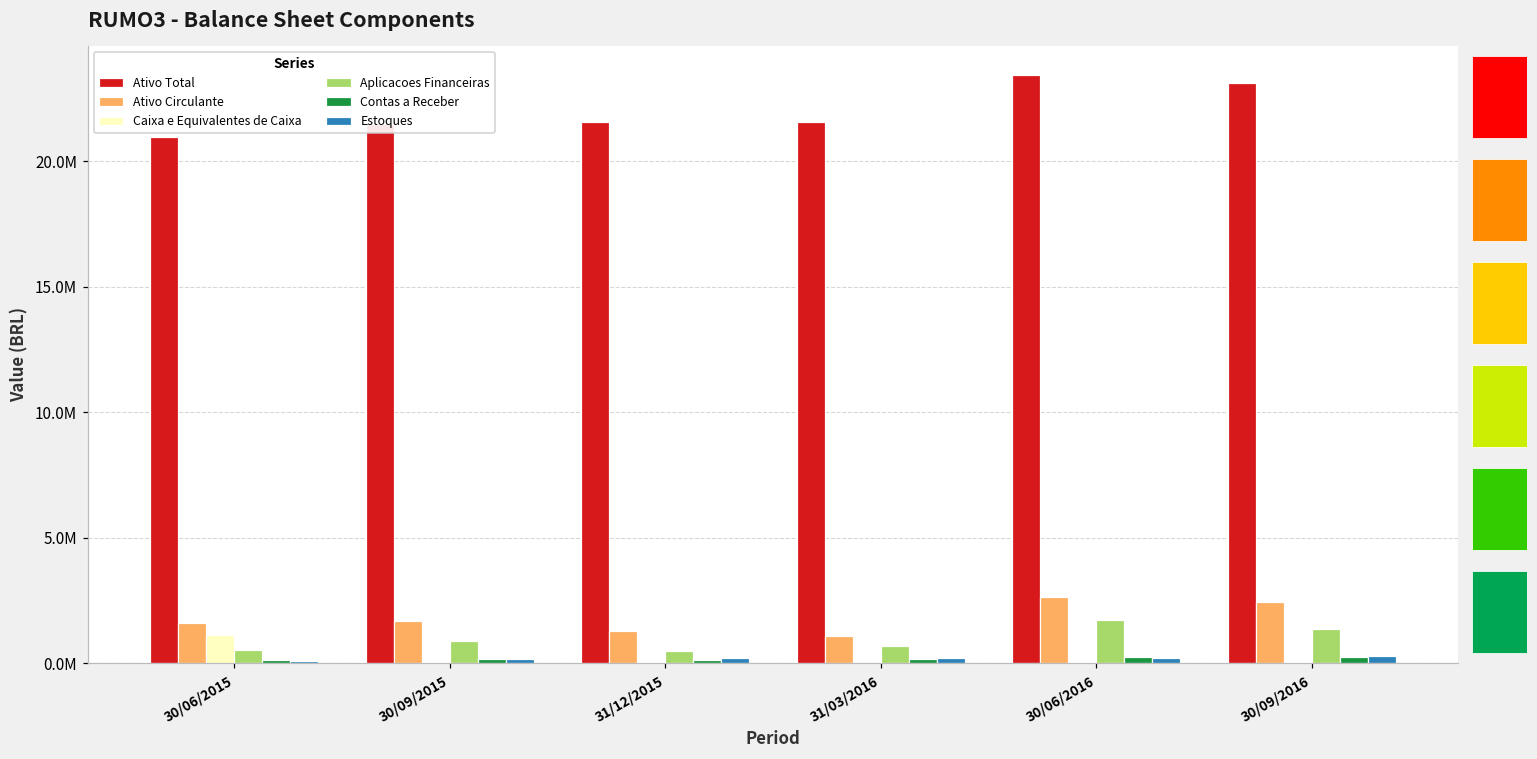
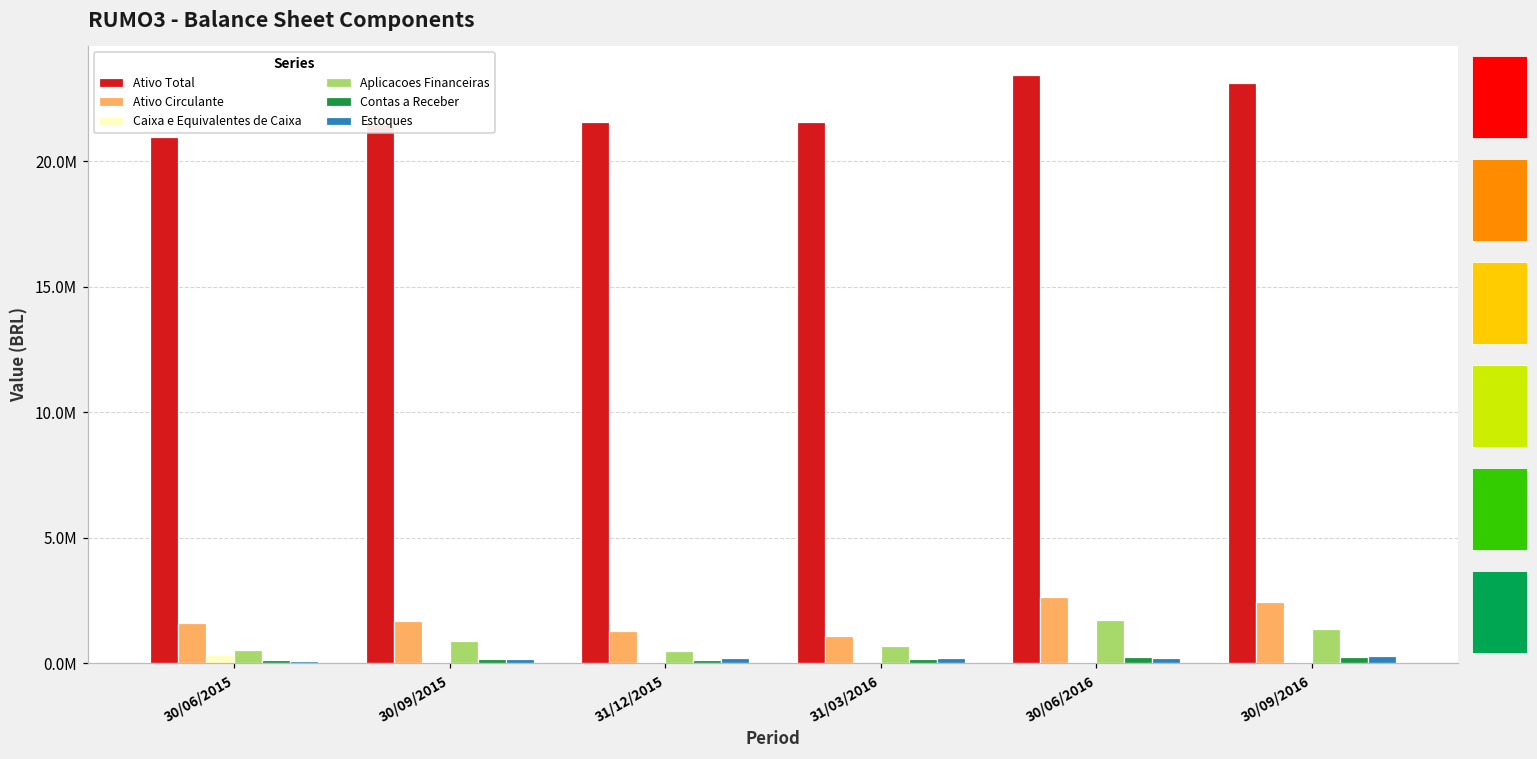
  {
    "Ativo Total": {
      "30/06/2015": 21000000,
      "31/12/2015": 21600000,
      "31/03/2016": 21600000,
      "30/06/2016": 23400000,
      "30/09/2016": 23100000
    },
    "Ativo Circulante": {
      "30/06/2015": 1600000,
      "30/09/2015": 1700000,
      "31/12/2015": 1300000,
      "31/03/2016": 1100000,
      "30/06/2016": 2600000,
      "30/09/2016": 2500000
    },
    "Caixa e Equivalentes de Caixa": {
-     "30/06/2015": 1100000
+     "30/06/2015": 300000
    },
    "Aplicacoes Financeiras": {
      "30/06/2015": 500000,
      "30/09/2015": 900000,
      "31/12/2015": 500000,
      "31/03/2016": 700000,
      "30/06/2016": 1700000,
      "30/09/2016": 1400000
    },
    "Contas a Receber": {
      "30/06/2015": 200000,
      "30/09/2015": 200000,
      "31/12/2015": 100000,
      "31/03/2016": 200000,
      "30/06/2016": 200000,
      "30/09/2016": 300000
    },
    "Estoques": {
      "30/09/2015": 200000,
      "31/12/2015": 200000,
      "31/03/2016": 200000,
      "30/06/2016": 200000,
      "30/09/2016": 300000
    }
  }
